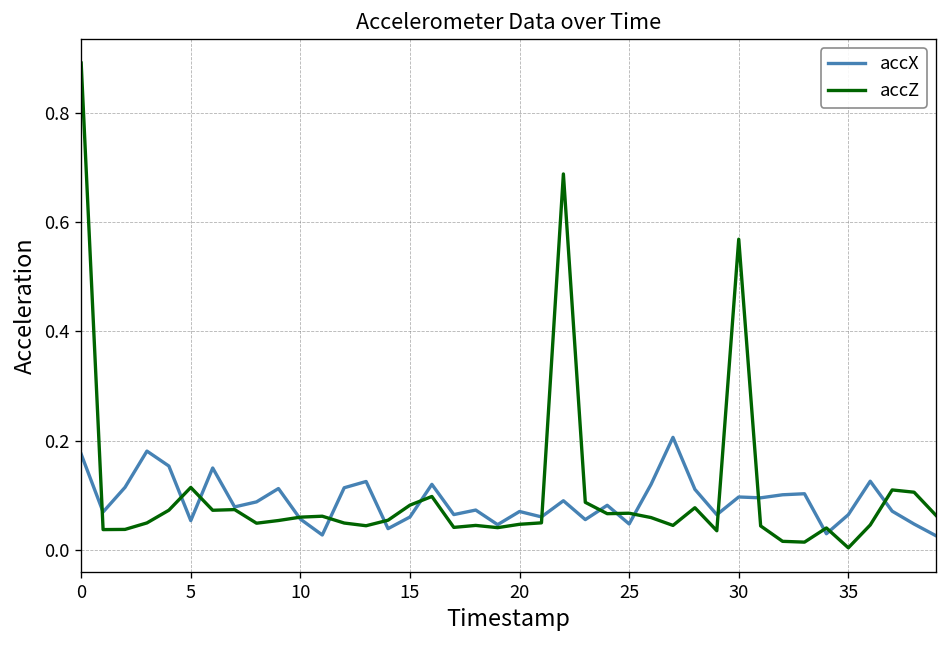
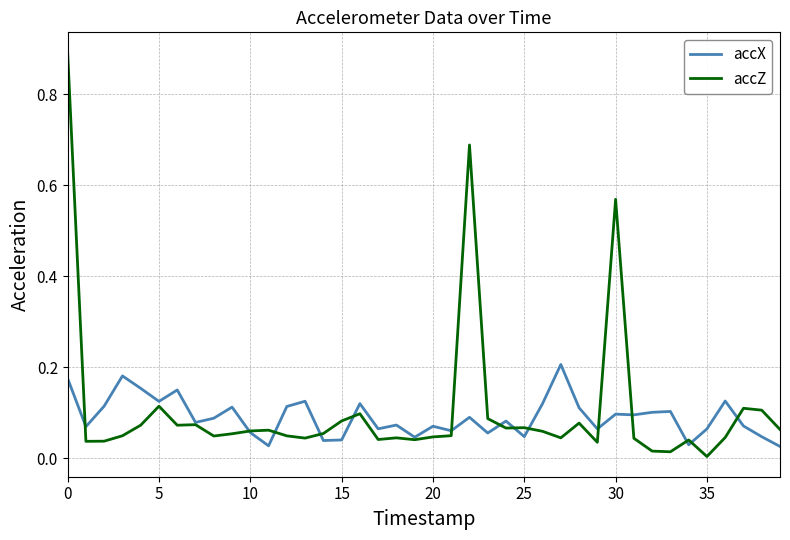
  {
    "accX": {
      "0": 0.18,
-     "5": 0.05,
-     "15": 0.06,
+     "5": 0.12,
+     "15": 0.04,
      "20": 0.07,
      "25": 0.05,
      "30": 0.10,
      "35": 0.06
    },
    "accZ": {
      "0": 0.89,
      "5": 0.11,
      "15": 0.08,
      "20": 0.05,
      "25": 0.07,
      "30": 0.57,
      "35": 0.00
    }
  }
